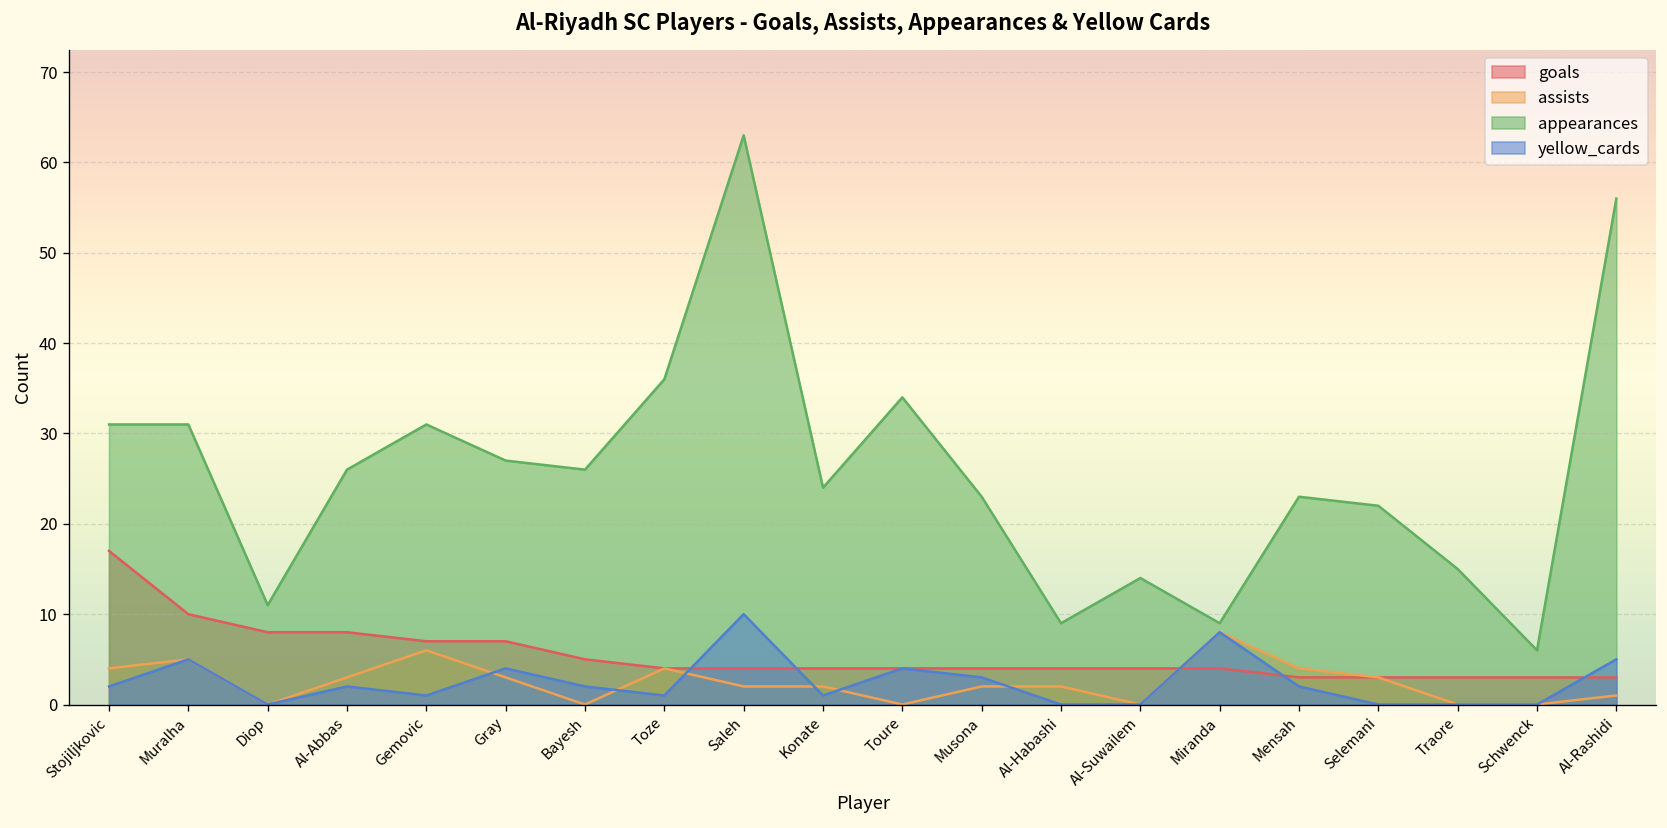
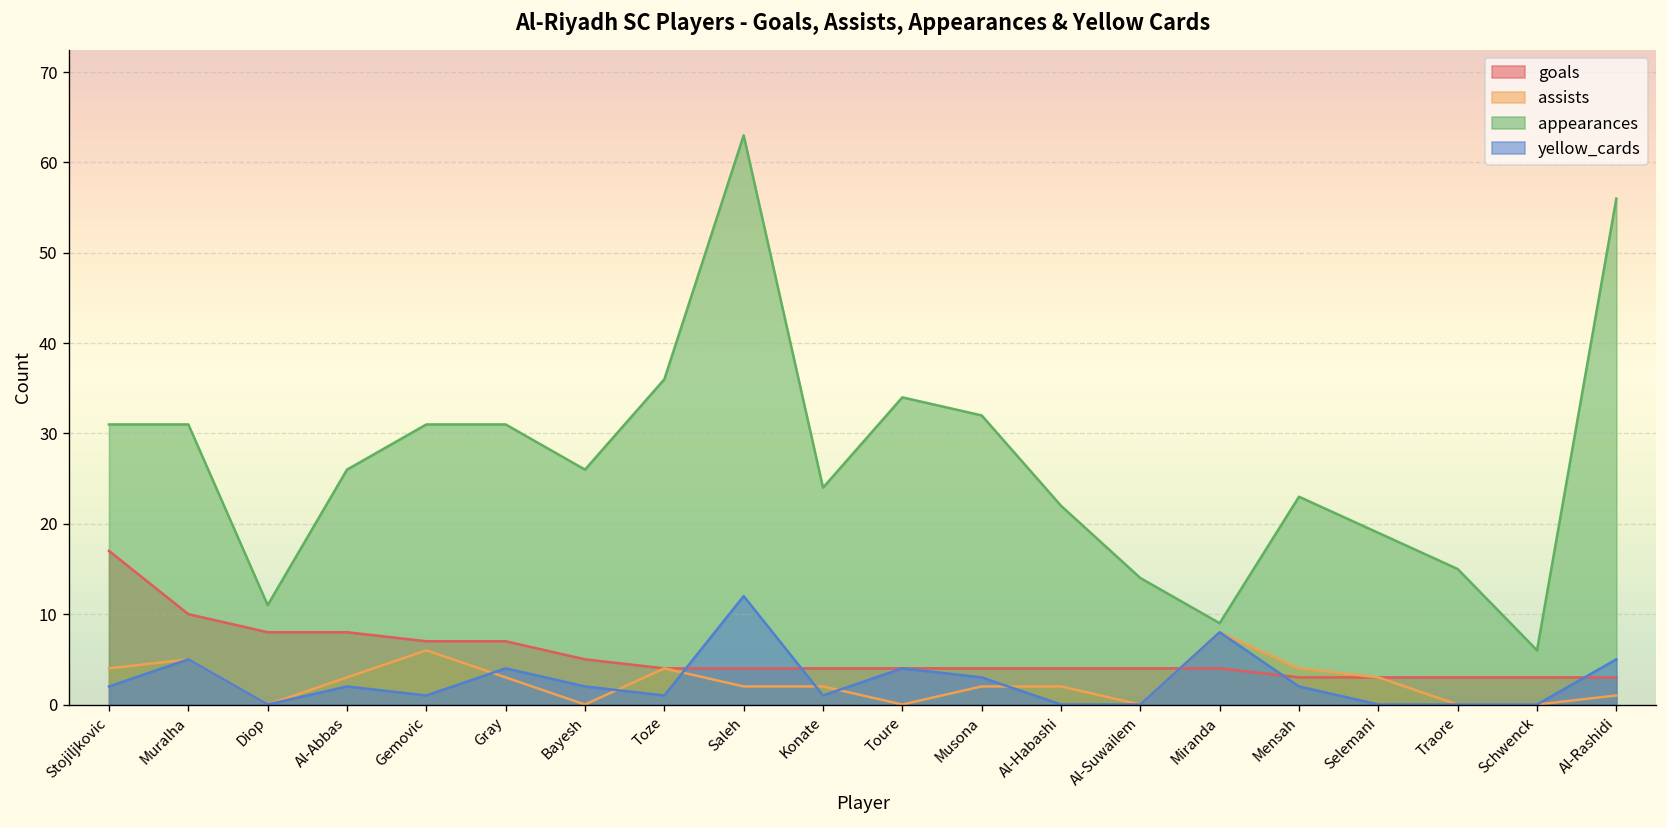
  {
    "appearances": {
      "Stojiljkovic": 31,
      "Muralha": 31,
      "Diop": 11,
      "Al-Abbas": 26,
      "Gemovic": 31,
-     "Gray": 27,
+     "Gray": 31,
      "Bayesh": 26,
      "Toze": 36,
      "Saleh": 63,
      "Konate": 24,
      "Toure": 34,
-     "Musona": 23,
-     "Al-Habashi": 9,
+     "Musona": 32,
+     "Al-Habashi": 22,
      "Al-Suwailem": 14,
      "Miranda": 9,
      "Mensah": 23,
-     "Selemani": 22,
+     "Selemani": 19,
      "Traore": 15,
      "Schwenck": 6,
      "Al-Rashidi": 56
    },
    "yellow_cards": {
      "Stojiljkovic": 2,
      "Al-Abbas": 2,
      "Gemovic": 1,
      "Gray": 4,
      "Bayesh": 2,
      "Toze": 1,
-     "Saleh": 10,
+     "Saleh": 12,
      "Konate": 1,
      "Musona": 3,
      "Al-Habashi": 0,
      "Mensah": 2,
      "Selemani": 0,
      "Al-Rashidi": 5
    }
  }
